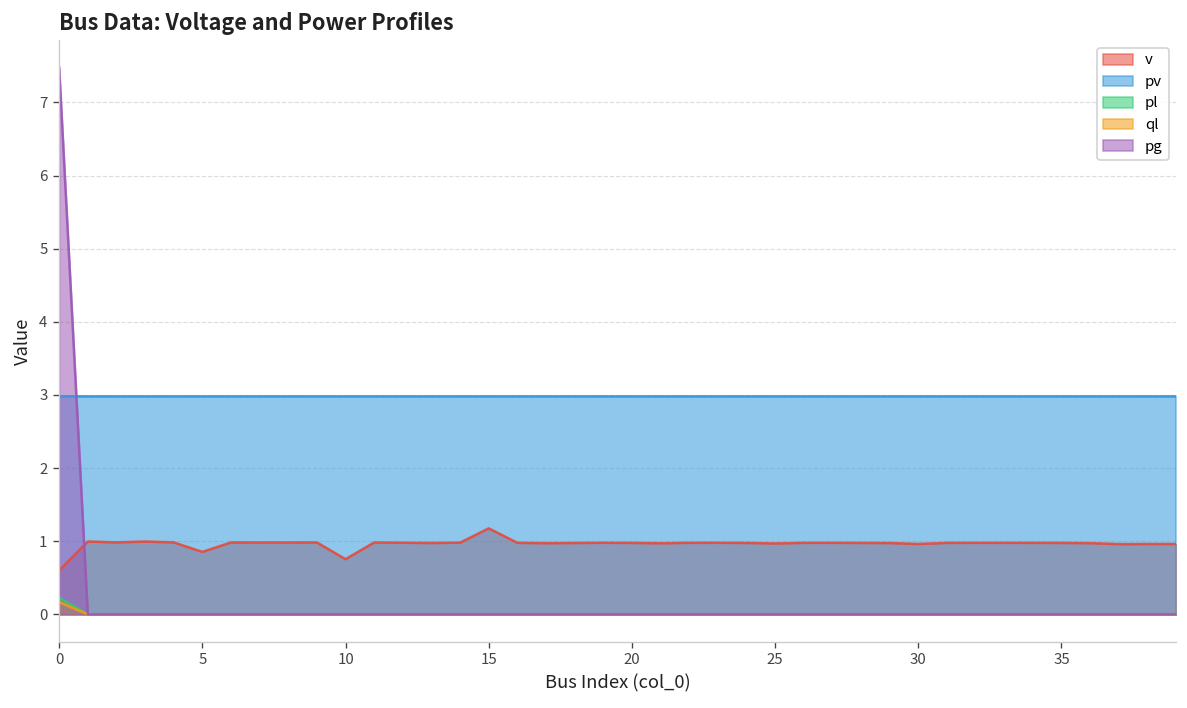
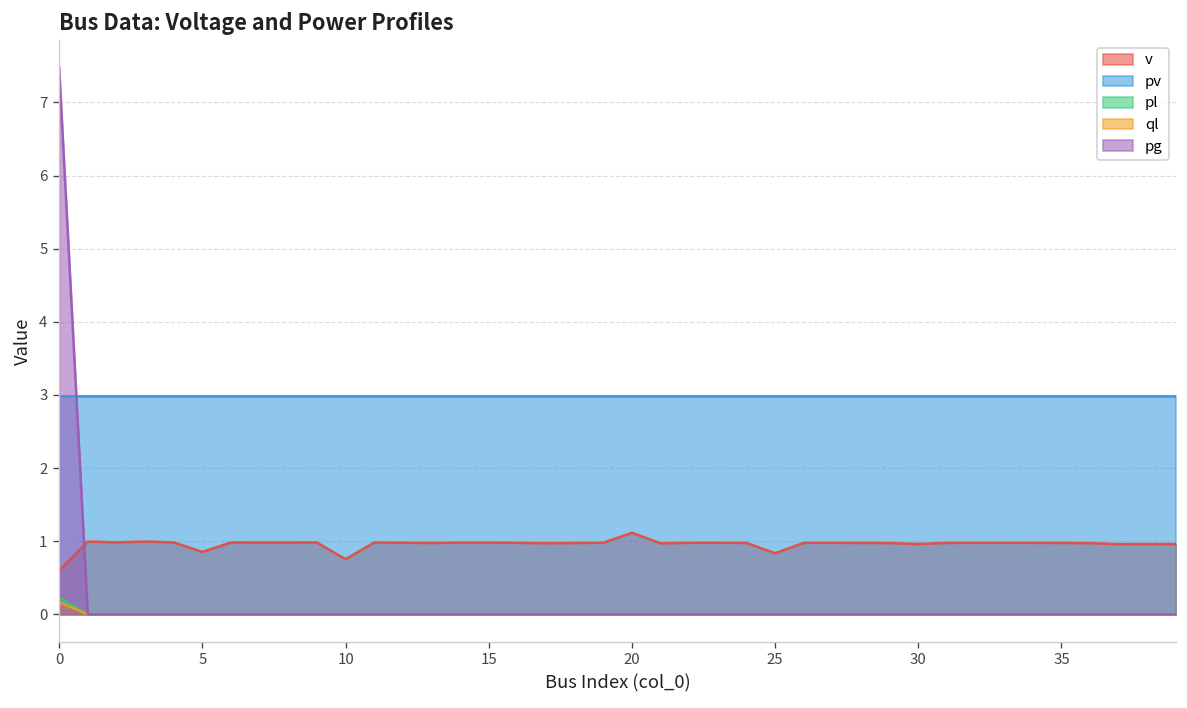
  {
    "v": {
      "0": 0.6,
      "5": 0.9,
      "10": 0.8,
-     "15": 1.2,
-     "20": 1.0,
-     "25": 1.0,
+     "15": 1.0,
+     "20": 1.1,
+     "25": 0.8,
      "30": 1.0,
      "35": 1.0
    },
    "pv": {
      "0": 3.0,
      "5": 3.0,
      "10": 3.0,
      "15": 3.0,
      "20": 3.0,
      "25": 3.0,
      "30": 3.0,
      "35": 3.0
    },
    "pl": {
      "0": 0.2
    },
    "ql": {
      "0": 0.2
    },
    "pg": {
      "0": 7.5
    }
  }
